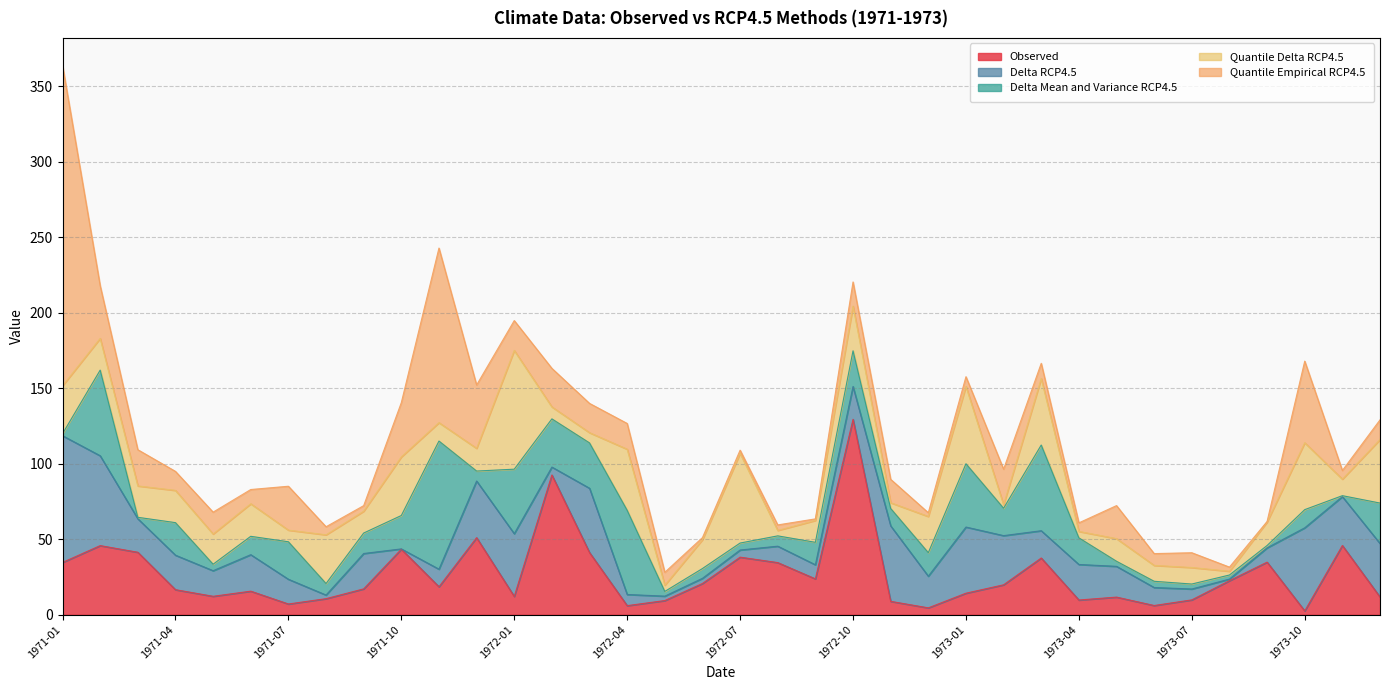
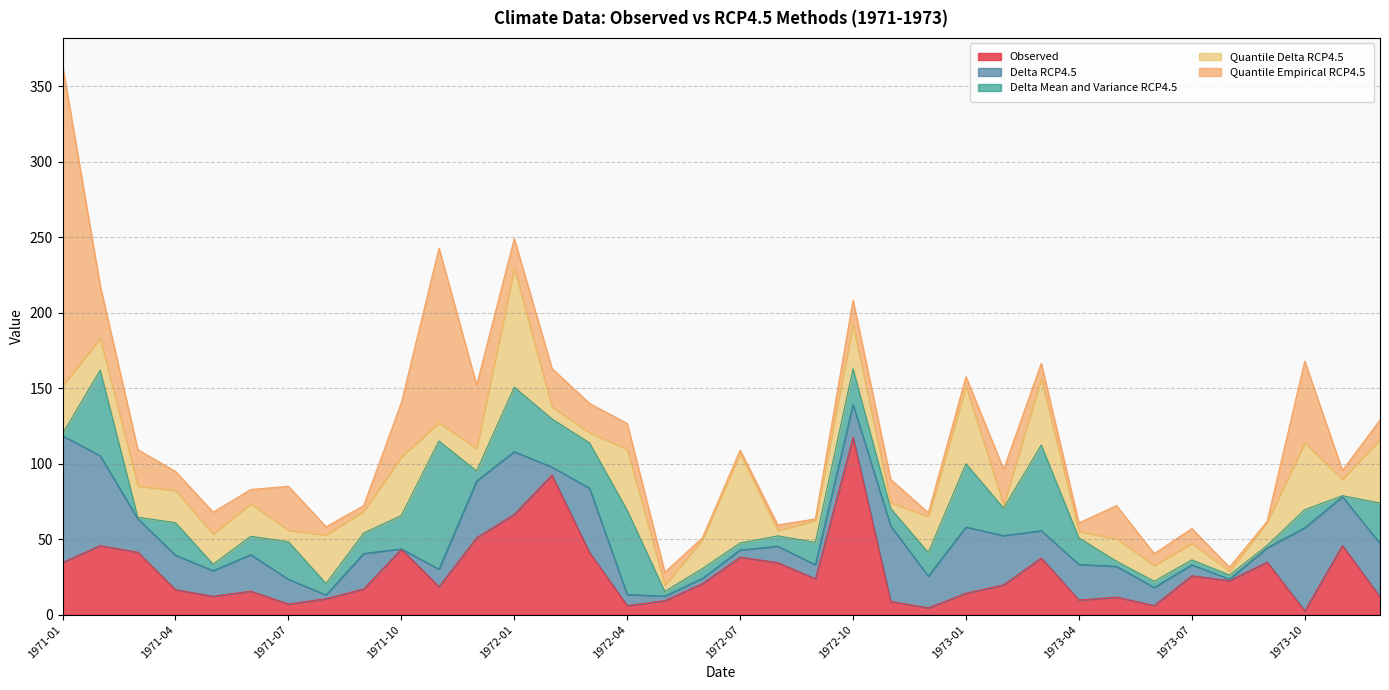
  {
    "Observed": {
      "1971-01": 35,
      "1971-04": 17,
      "1971-07": 7,
-     "1972-01": 12,
+     "1972-01": 66,
      "1972-04": 6,
      "1972-07": 38,
-     "1972-10": 129,
+     "1972-10": 117,
      "1973-01": 14,
      "1973-04": 10,
-     "1973-07": 10,
+     "1973-07": 26,
      "1973-10": 2
    }
  }
